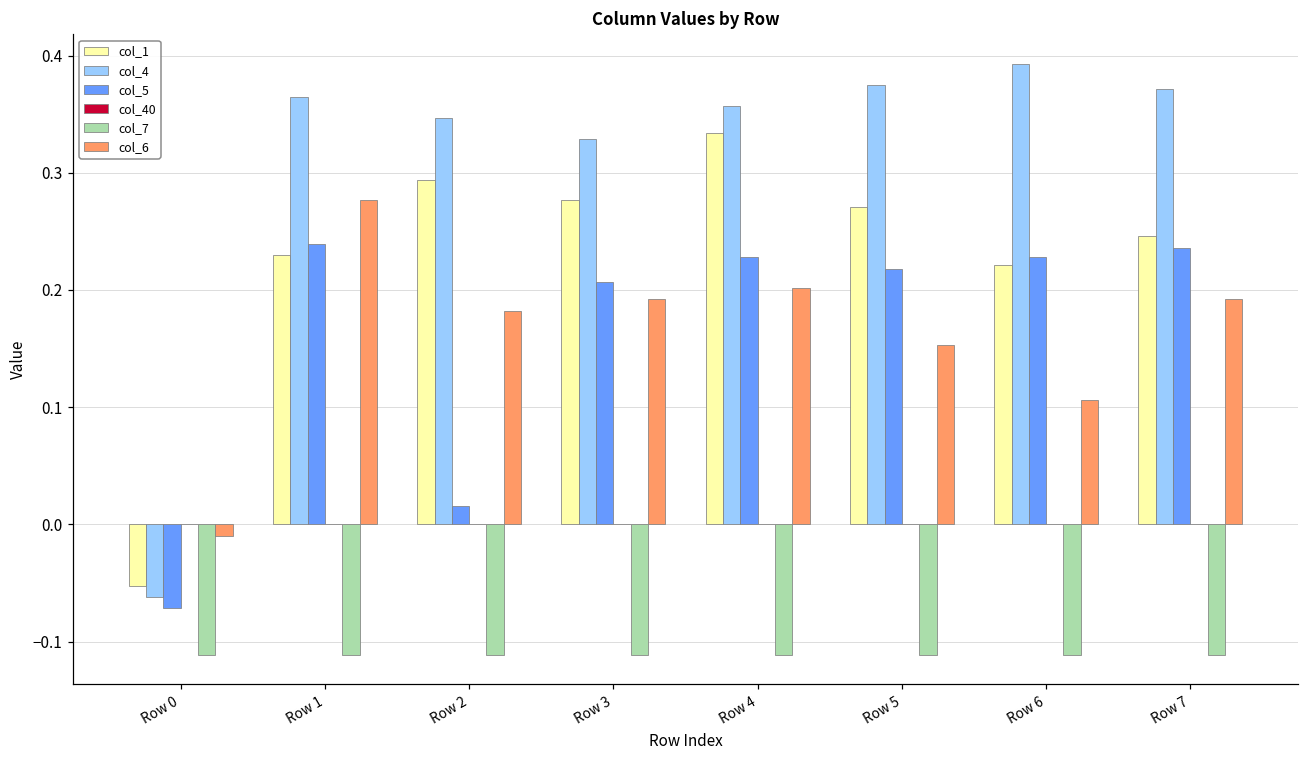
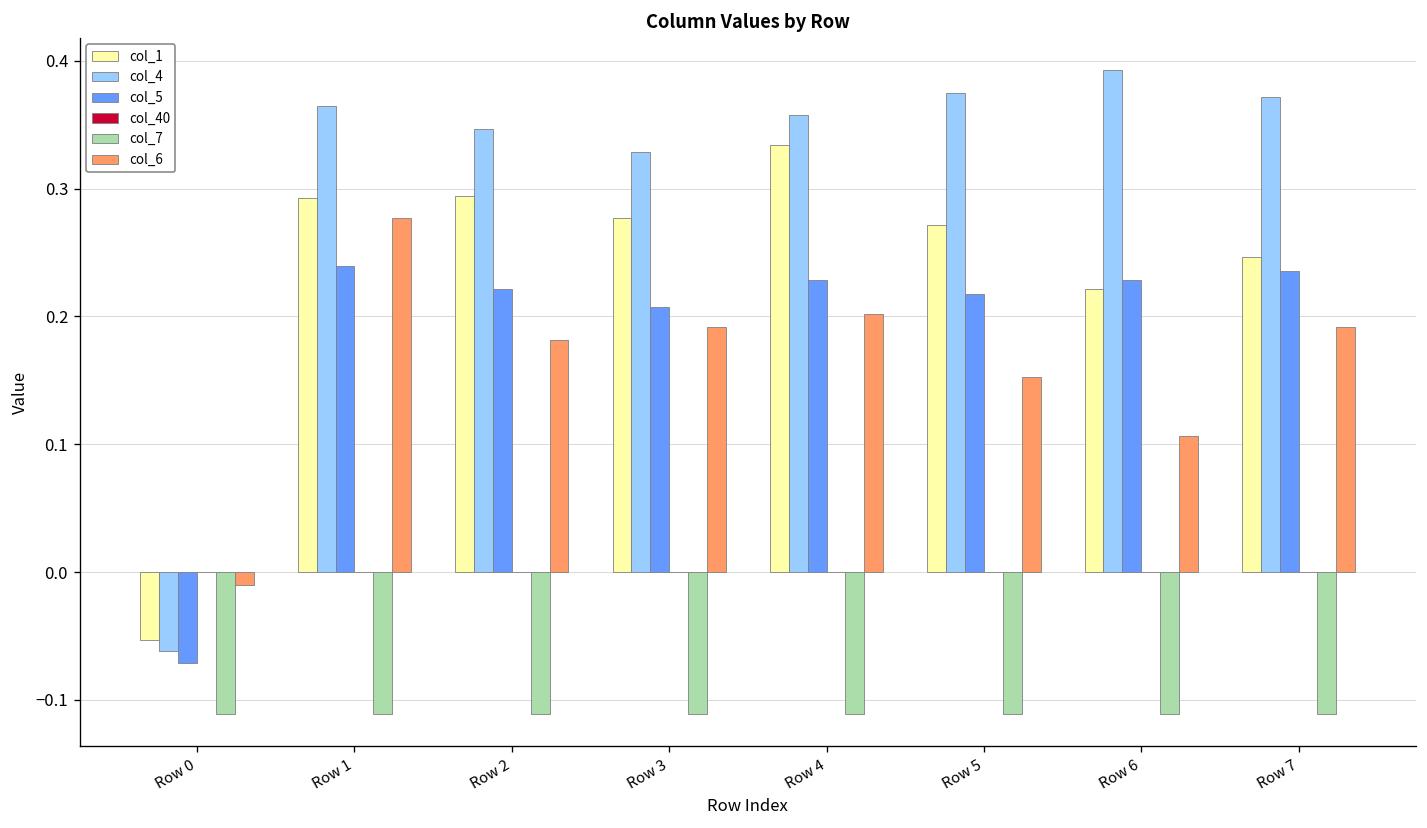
  {
    "col_1": {
      "Row 0": -0.053,
-     "Row 1": 0.230,
+     "Row 1": 0.292,
      "Row 2": 0.294,
      "Row 3": 0.277,
      "Row 4": 0.334,
      "Row 5": 0.271,
      "Row 6": 0.221,
      "Row 7": 0.246
    },
    "col_4": {
      "Row 0": -0.062,
      "Row 1": 0.364,
      "Row 2": 0.346,
      "Row 3": 0.329,
      "Row 4": 0.357,
      "Row 5": 0.375,
      "Row 6": 0.393,
      "Row 7": 0.371
    },
    "col_5": {
      "Row 0": -0.071,
      "Row 1": 0.239,
-     "Row 2": 0.015,
+     "Row 2": 0.221,
      "Row 3": 0.207,
      "Row 4": 0.229,
      "Row 5": 0.218,
      "Row 6": 0.229,
      "Row 7": 0.236
    },
    "col_40": {
      "Row 0": 0.000,
      "Row 1": 0.000,
      "Row 2": 0.000,
      "Row 3": 0.000,
      "Row 4": 0.000,
      "Row 5": 0.000,
      "Row 6": 0.000,
      "Row 7": 0.000
    },
    "col_7": {
      "Row 0": -0.111,
      "Row 1": -0.111,
      "Row 2": -0.111,
      "Row 3": -0.111,
      "Row 4": -0.111,
      "Row 5": -0.111,
      "Row 6": -0.111,
      "Row 7": -0.111
    },
    "col_6": {
      "Row 0": -0.010,
      "Row 1": 0.277,
      "Row 2": 0.182,
      "Row 3": 0.192,
      "Row 4": 0.202,
      "Row 5": 0.153,
      "Row 6": 0.106,
      "Row 7": 0.192
    }
  }
